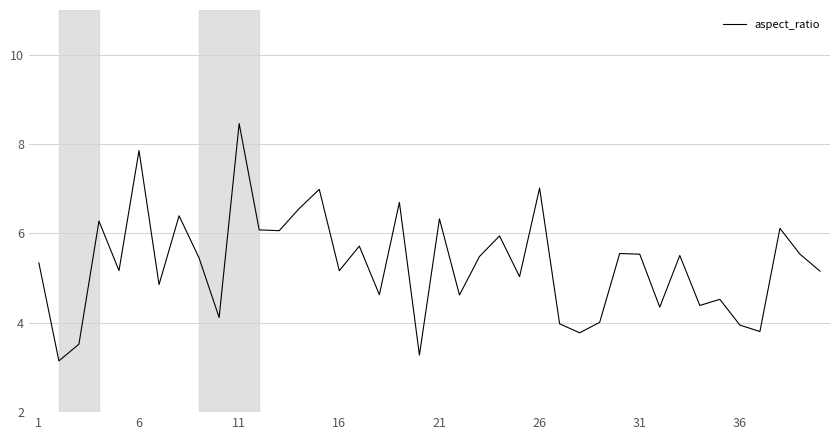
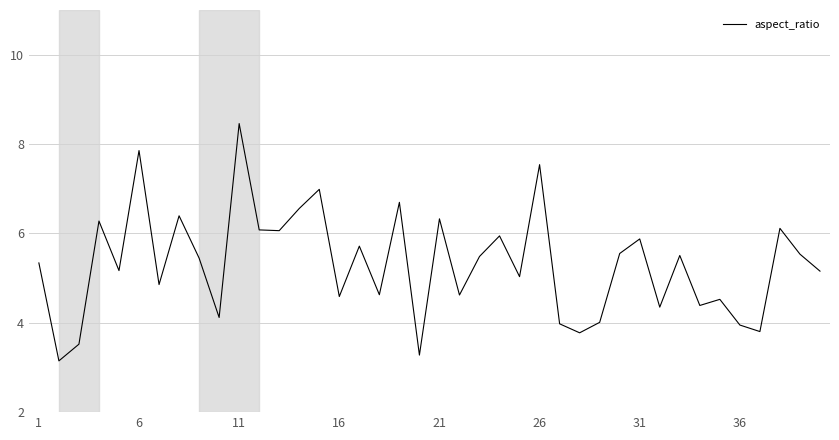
  {
    "1": 5.3,
    "6": 7.9,
    "11": 8.5,
-   "16": 5.2,
+   "16": 4.6,
    "21": 6.3,
-   "26": 7.0,
-   "31": 5.5,
+   "26": 7.5,
+   "31": 5.9,
    "36": 3.9
  }
